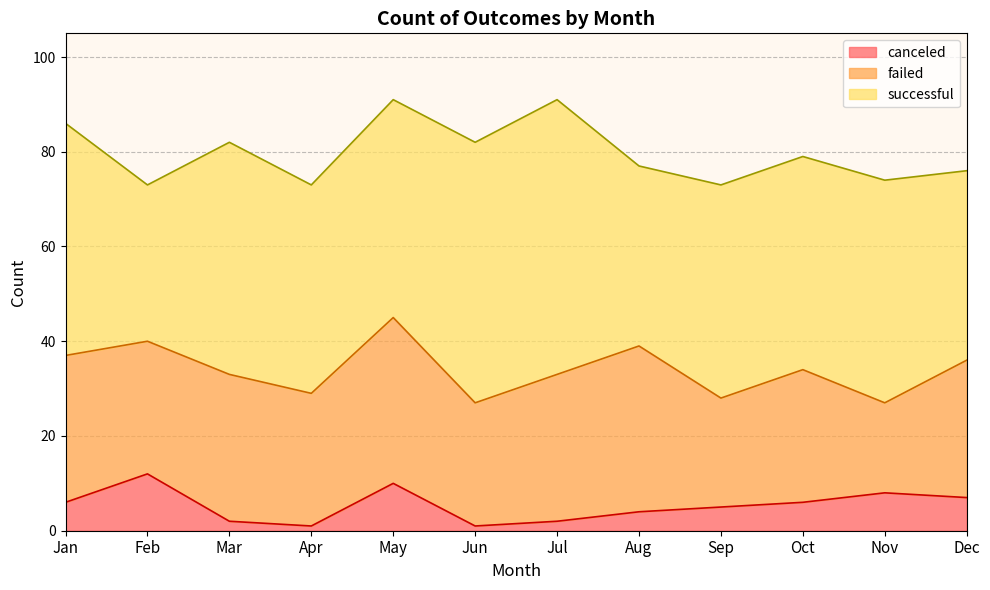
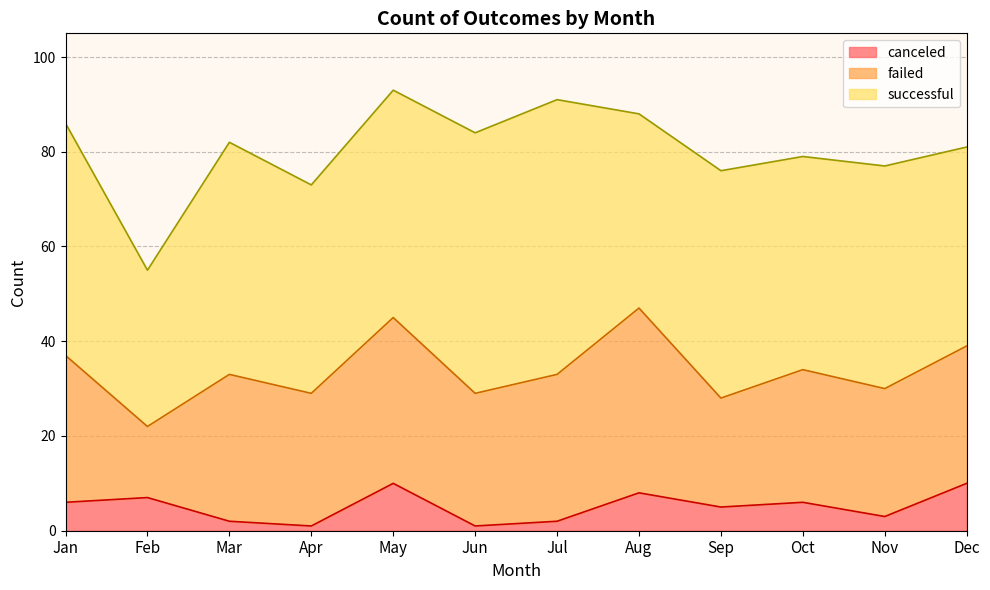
  {
    "canceled": {
      "Jan": 6,
-     "Feb": 12,
+     "Feb": 7,
      "Mar": 2,
      "Apr": 1,
      "May": 10,
      "Jun": 1,
      "Jul": 2,
-     "Aug": 4,
+     "Aug": 8,
      "Sep": 5,
      "Oct": 6,
-     "Nov": 8,
-     "Dec": 7
+     "Nov": 3,
+     "Dec": 10
    },
    "failed": {
      "Jan": 31,
-     "Feb": 28,
+     "Feb": 15,
      "Mar": 31,
      "Apr": 28,
      "May": 35,
-     "Jun": 26,
+     "Jun": 28,
      "Jul": 31,
-     "Aug": 35,
+     "Aug": 39,
      "Sep": 23,
      "Oct": 28,
-     "Nov": 19,
+     "Nov": 27,
      "Dec": 29
    },
    "successful": {
      "Jan": 49,
      "Feb": 33,
      "Mar": 49,
      "Apr": 44,
-     "May": 46,
+     "May": 48,
      "Jun": 55,
      "Jul": 58,
-     "Aug": 38,
-     "Sep": 45,
+     "Aug": 41,
+     "Sep": 48,
      "Oct": 45,
      "Nov": 47,
-     "Dec": 40
+     "Dec": 42
    }
  }
